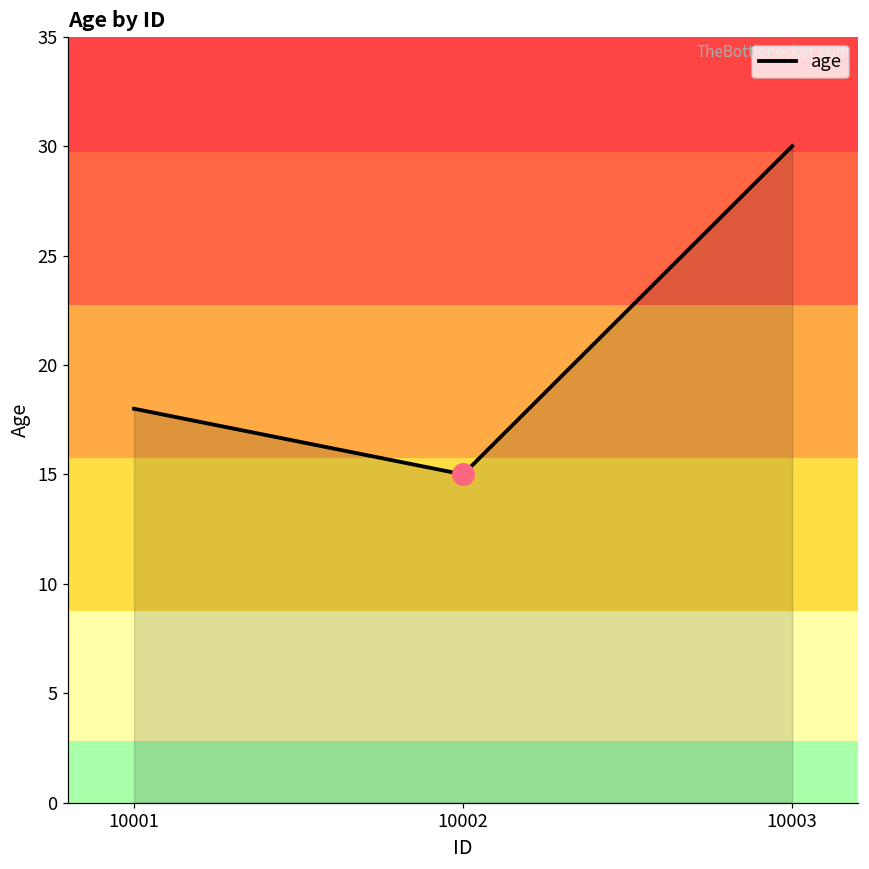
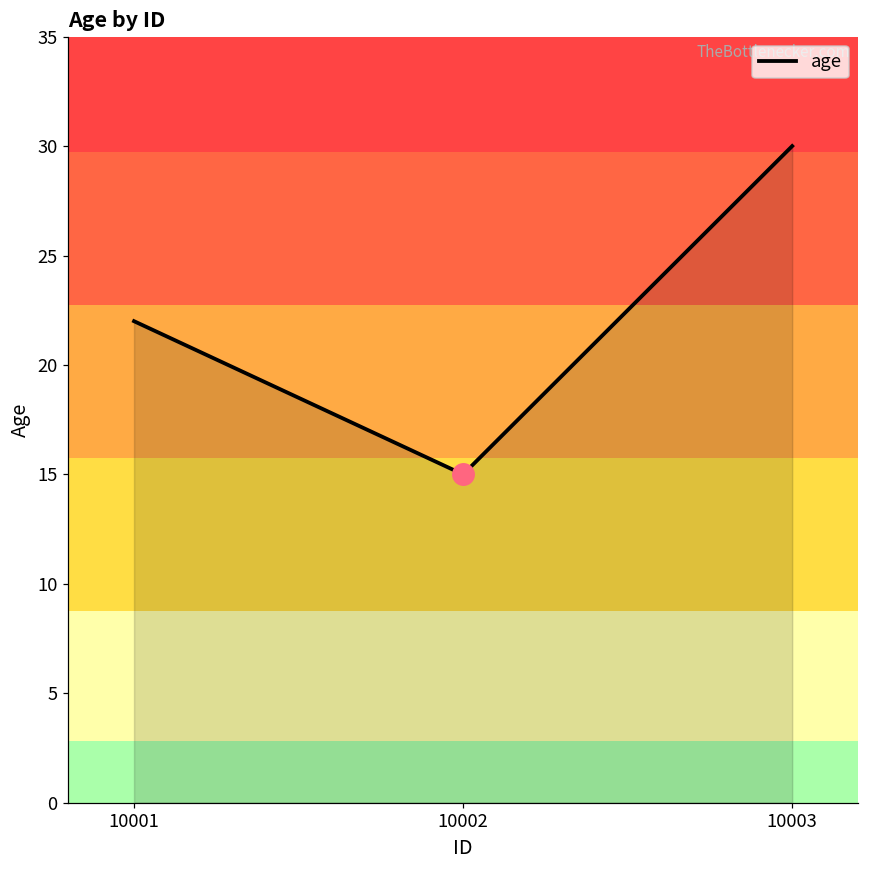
  {
    "age": {
-     "10001": 18,
+     "10001": 22,
      "10003": 30
    }
  }
